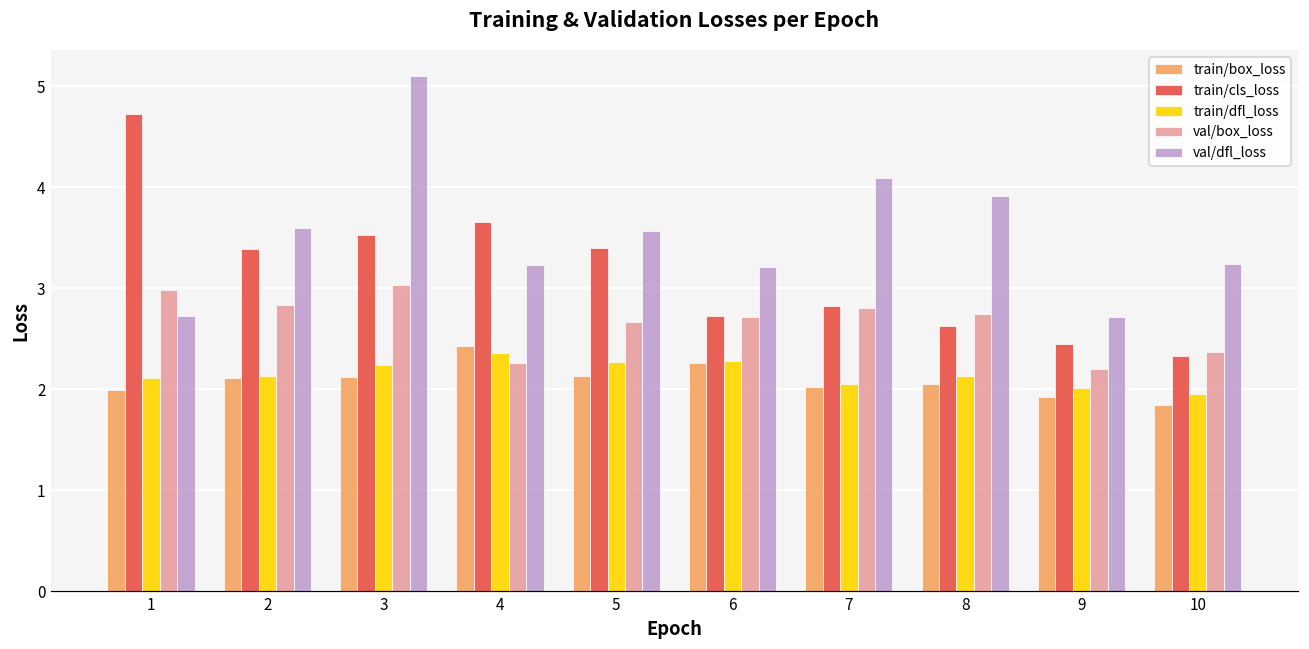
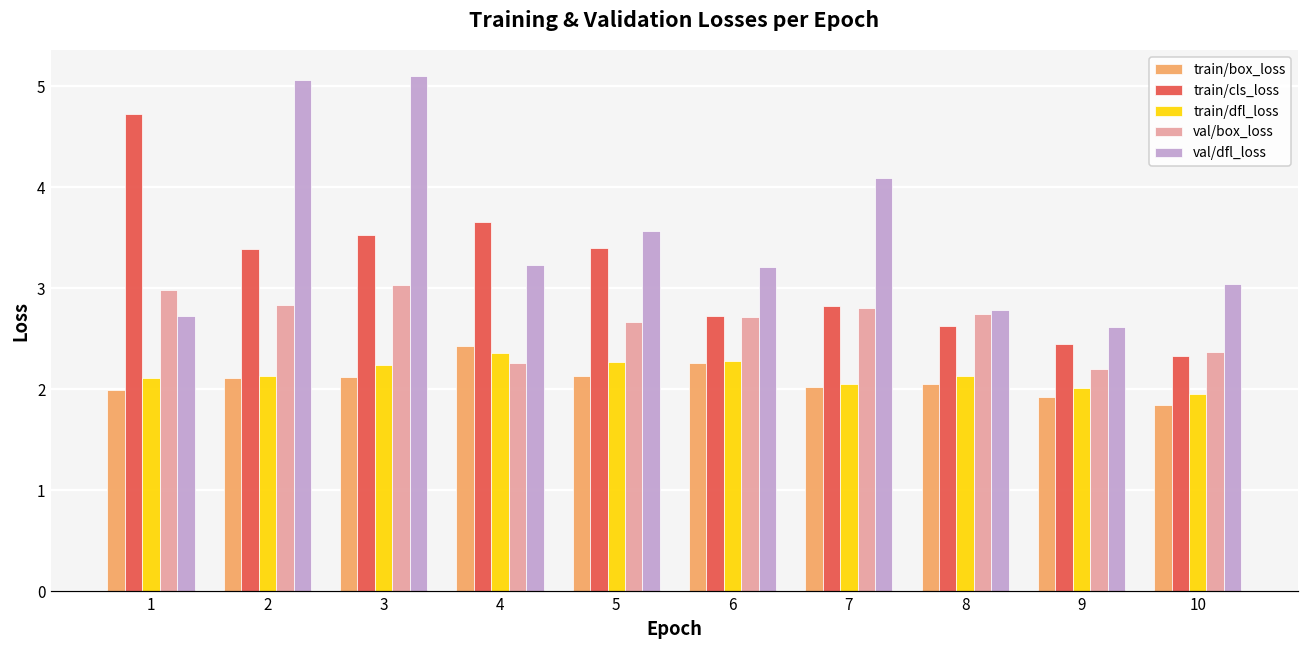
  {
    "train/box_loss": {
      "1": 2.0,
      "2": 2.1,
      "3": 2.1,
      "4": 2.4,
      "5": 2.1,
      "6": 2.3,
      "7": 2.0,
      "8": 2.1,
      "9": 1.9,
      "10": 1.8
    },
    "train/cls_loss": {
      "1": 4.7,
      "2": 3.4,
      "3": 3.5,
      "4": 3.7,
      "5": 3.4,
      "6": 2.7,
      "7": 2.8,
      "8": 2.6,
      "9": 2.4,
      "10": 2.3
    },
    "train/dfl_loss": {
      "1": 2.1,
      "2": 2.1,
      "3": 2.2,
      "4": 2.4,
      "5": 2.3,
      "6": 2.3,
      "7": 2.1,
      "8": 2.1,
      "9": 2.0,
      "10": 1.9
    },
    "val/box_loss": {
      "1": 3.0,
      "2": 2.8,
      "3": 3.0,
      "4": 2.3,
      "5": 2.7,
      "6": 2.7,
      "7": 2.8,
      "8": 2.7,
      "9": 2.2,
      "10": 2.4
    },
    "val/dfl_loss": {
      "1": 2.7,
-     "2": 3.6,
+     "2": 5.1,
      "3": 5.1,
      "4": 3.2,
      "5": 3.6,
      "6": 3.2,
      "7": 4.1,
-     "8": 3.9,
-     "9": 2.7,
-     "10": 3.2
+     "8": 2.8,
+     "9": 2.6,
+     "10": 3.0
    }
  }
